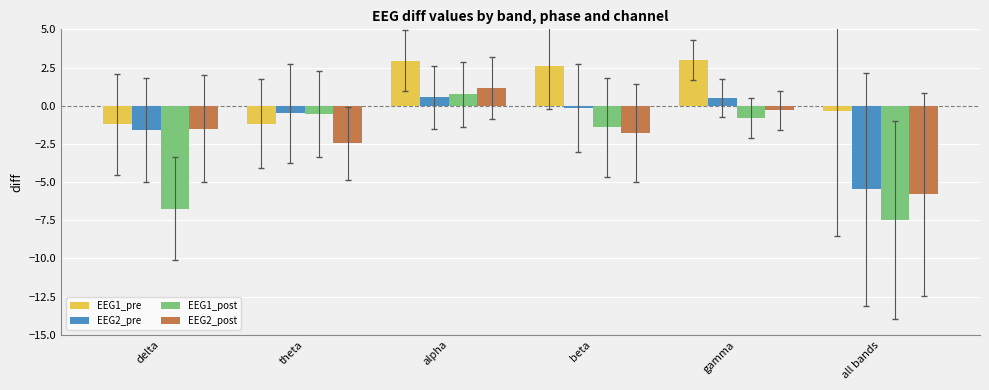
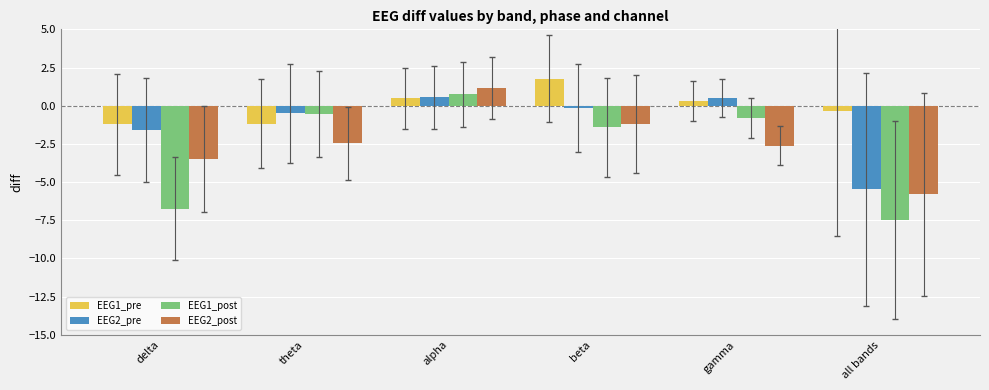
  {
    "EEG1_pre": {
      "delta": -1.2,
      "theta": -1.2,
-     "alpha": 3.0,
-     "beta": 2.6,
-     "gamma": 3.0,
+     "alpha": 0.5,
+     "beta": 1.8,
+     "gamma": 0.3,
      "all bands": -0.4
    },
    "EEG1_post": {
      "delta": -6.7,
      "theta": -0.5,
      "alpha": 0.7,
      "beta": -1.4,
      "gamma": -0.8,
      "all bands": -7.5
    },
    "EEG2_post": {
-     "delta": -1.5,
+     "delta": -3.5,
      "theta": -2.5,
      "alpha": 1.1,
-     "beta": -1.8,
-     "gamma": -0.3,
+     "beta": -1.2,
+     "gamma": -2.6,
      "all bands": -5.8
    }
  }
